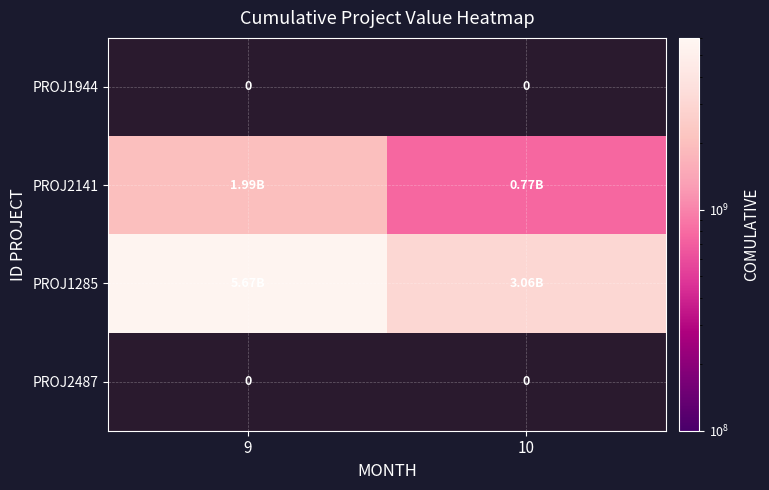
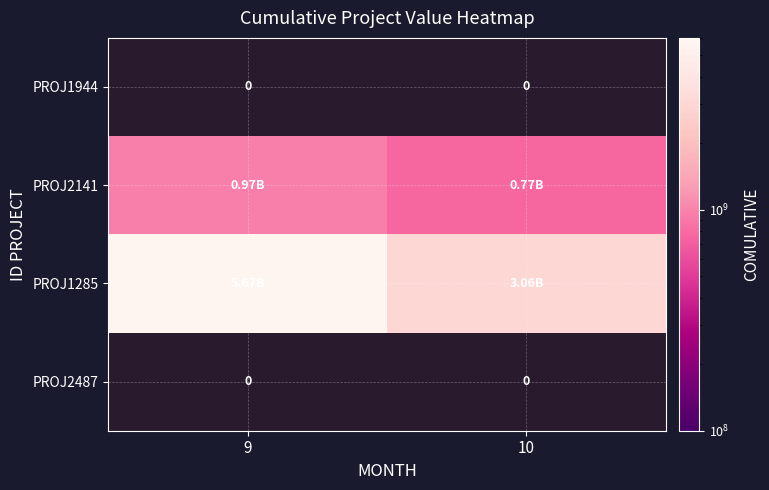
  {
    "PROJ2141": {
-     "9": "1.99B",
+     "9": "0.97B",
      "10": "0.77B"
    }
  }
